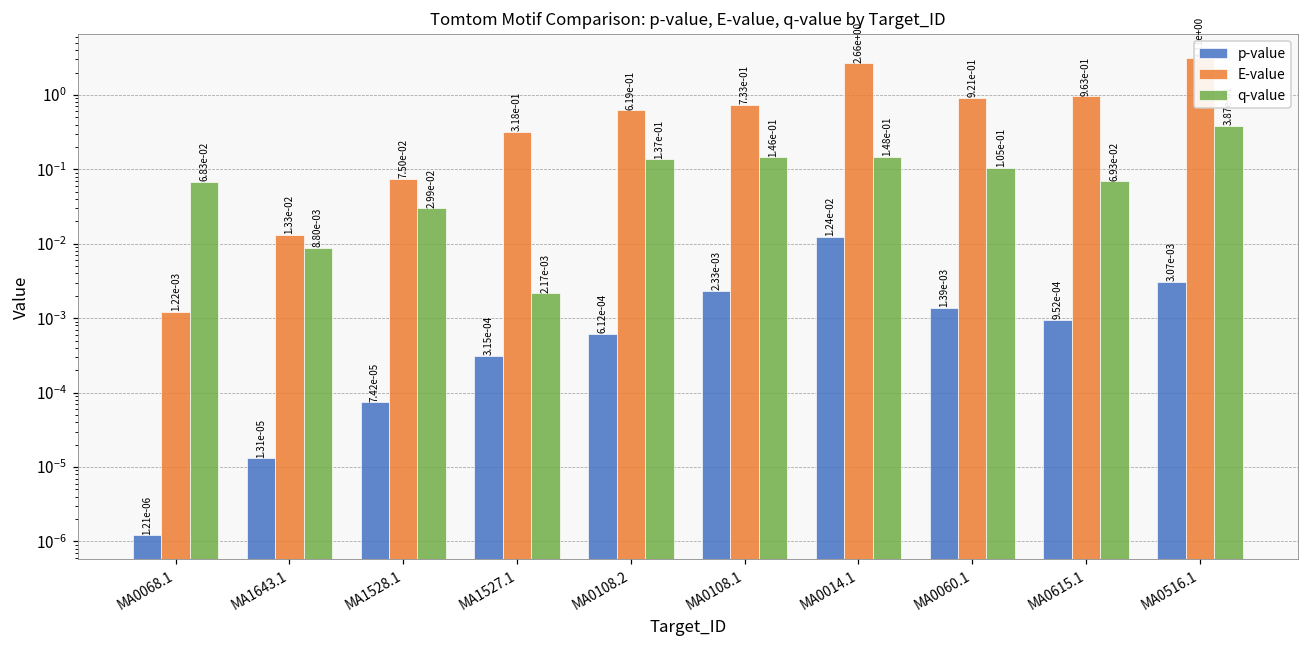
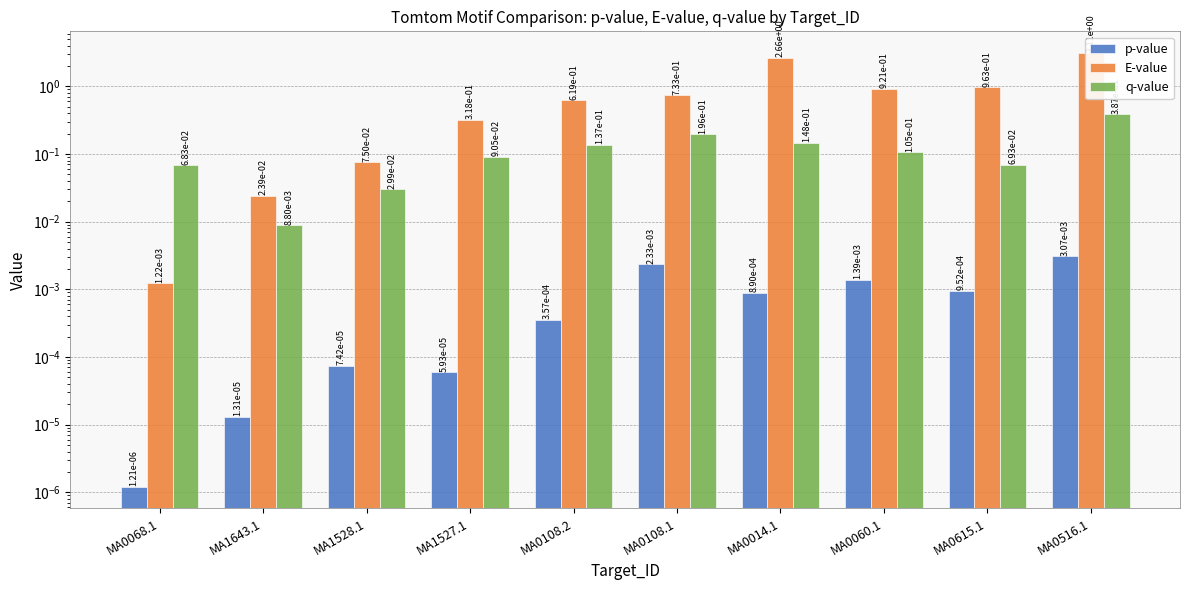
  {
    "p-value": {
      "MA0068.1": "1.21e-06",
      "MA1643.1": "1.31e-05",
      "MA1528.1": "7.42e-05",
-     "MA1527.1": "3.15e-04",
-     "MA0108.2": "6.12e-04",
+     "MA1527.1": "5.93e-05",
+     "MA0108.2": "3.57e-04",
      "MA0108.1": "2.33e-03",
-     "MA0014.1": "1.24e-02",
+     "MA0014.1": "8.90e-04",
      "MA0060.1": "1.39e-03",
      "MA0615.1": "9.52e-04",
      "MA0516.1": "3.07e-03"
    },
    "E-value": {
      "MA0068.1": "1.22e-03",
-     "MA1643.1": "1.33e-02",
+     "MA1643.1": "2.39e-02",
      "MA1528.1": "7.50e-02",
      "MA1527.1": "3.18e-01",
      "MA0108.2": "6.19e-01",
      "MA0108.1": "7.33e-01",
      "MA0014.1": "2.66e+00",
      "MA0060.1": "9.21e-01",
      "MA0615.1": "9.63e-01"
    },
    "q-value": {
      "MA0068.1": "6.83e-02",
      "MA1643.1": "8.80e-03",
      "MA1528.1": "2.99e-02",
-     "MA1527.1": "2.17e-03",
+     "MA1527.1": "9.05e-02",
      "MA0108.2": "1.37e-01",
-     "MA0108.1": "1.46e-01",
+     "MA0108.1": "1.96e-01",
      "MA0014.1": "1.48e-01",
      "MA0060.1": "1.05e-01",
      "MA0615.1": "6.93e-02"
    }
  }
